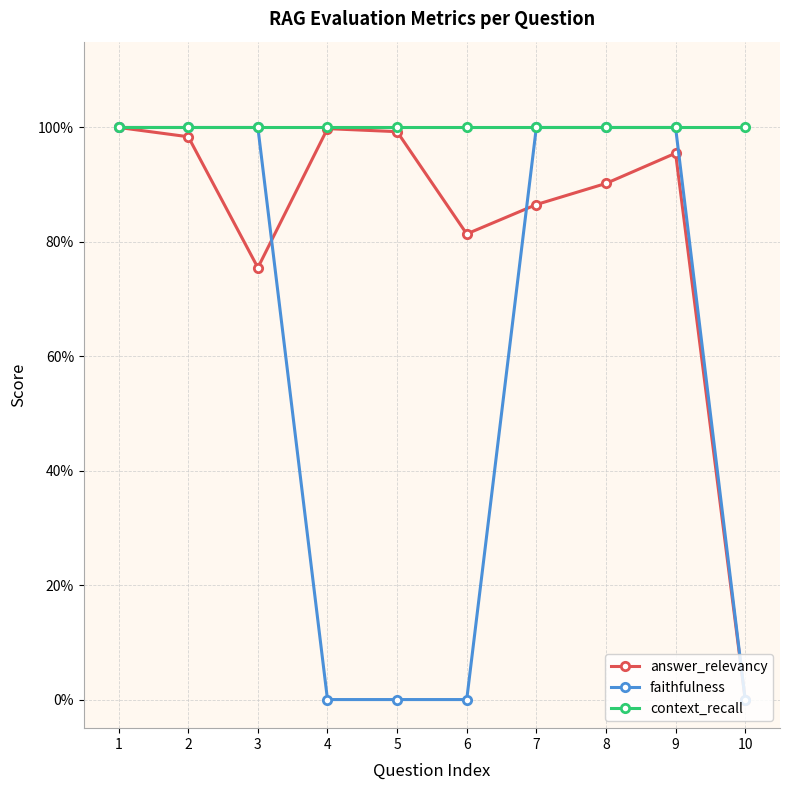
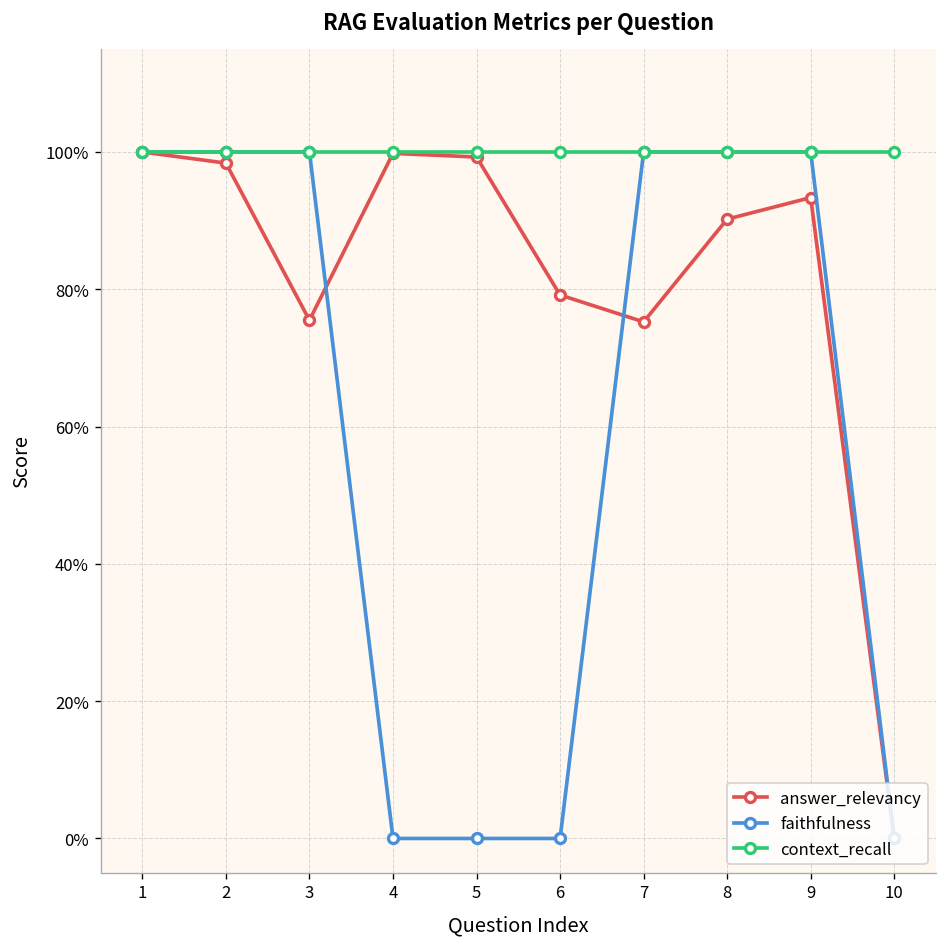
  {
    "answer_relevancy": {
      "2": "98%",
      "3": "75%",
      "5": "99%",
-     "6": "81%",
-     "7": "87%",
+     "6": "79%",
+     "7": "75%",
      "8": "90%",
-     "9": "96%"
+     "9": "93%"
    },
    "faithfulness": {
      "4": "0%",
      "5": "0%",
      "6": "0%"
    },
    "context_recall": {
      "5": "100%",
      "6": "100%",
      "10": "100%"
    }
  }
